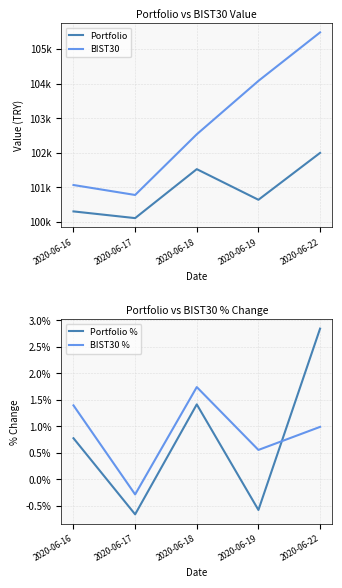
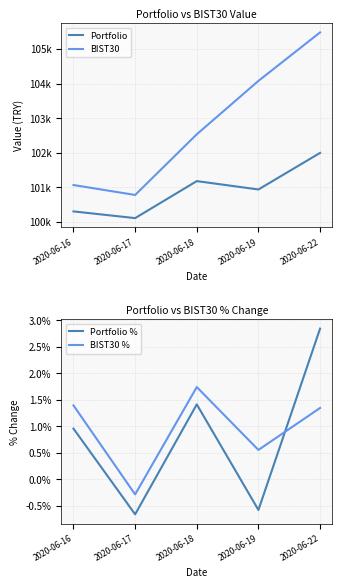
  {
    "Portfolio vs BIST30 Value": {
      "Portfolio": {
        "2020-06-16": "100300",
        "2020-06-17": "100100",
-       "2020-06-18": "101500",
-       "2020-06-19": "100600",
+       "2020-06-18": "101200",
+       "2020-06-19": "100900",
        "2020-06-22": "102000"
      },
      "BIST30": {
        "2020-06-16": "101100",
        "2020-06-17": "100800",
        "2020-06-18": "102500",
        "2020-06-19": "104100",
        "2020-06-22": "105500"
      }
    },
    "Portfolio vs BIST30 % Change": {
      "Portfolio %": {
-       "2020-06-16": "0.8%",
+       "2020-06-16": "1.0%",
        "2020-06-17": "-0.7%",
        "2020-06-18": "1.4%",
        "2020-06-19": "-0.6%",
        "2020-06-22": "2.8%"
      },
      "BIST30 %": {
        "2020-06-16": "1.4%",
        "2020-06-17": "-0.3%",
        "2020-06-18": "1.7%",
        "2020-06-19": "0.6%",
-       "2020-06-22": "1.0%"
+       "2020-06-22": "1.3%"
      }
    }
  }
